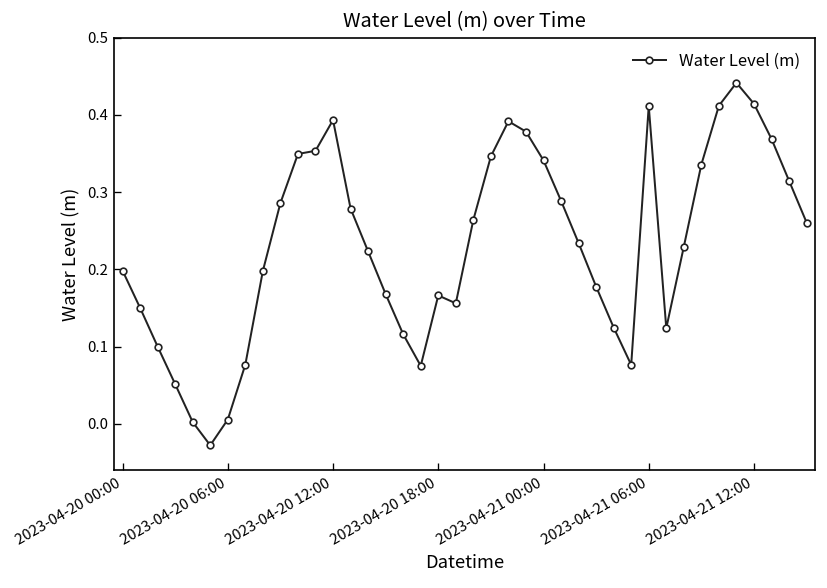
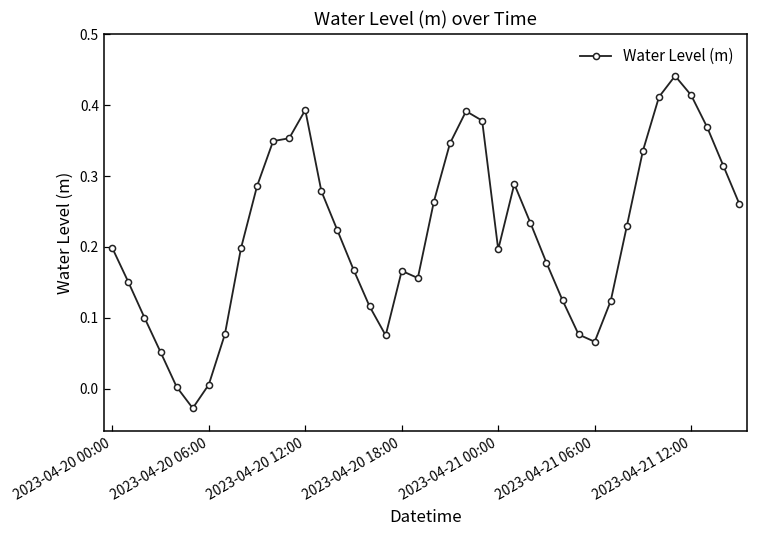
  {
    "2023-04-20 00:00": 0.20,
    "2023-04-20 06:00": 0.01,
    "2023-04-20 12:00": 0.39,
    "2023-04-20 18:00": 0.17,
-   "2023-04-21 00:00": 0.34,
-   "2023-04-21 06:00": 0.41,
+   "2023-04-21 00:00": 0.20,
+   "2023-04-21 06:00": 0.07,
    "2023-04-21 12:00": 0.41
  }
